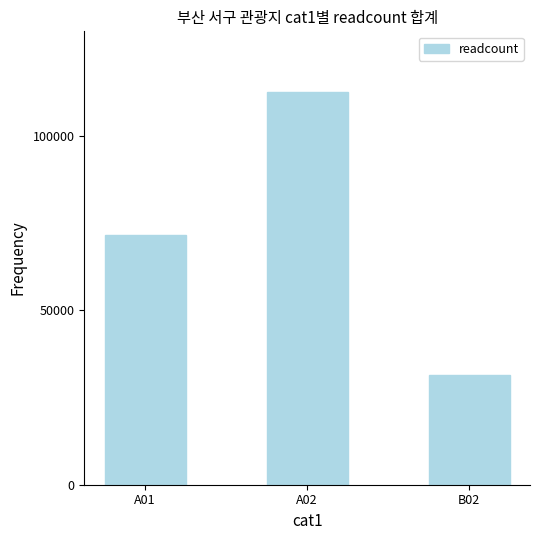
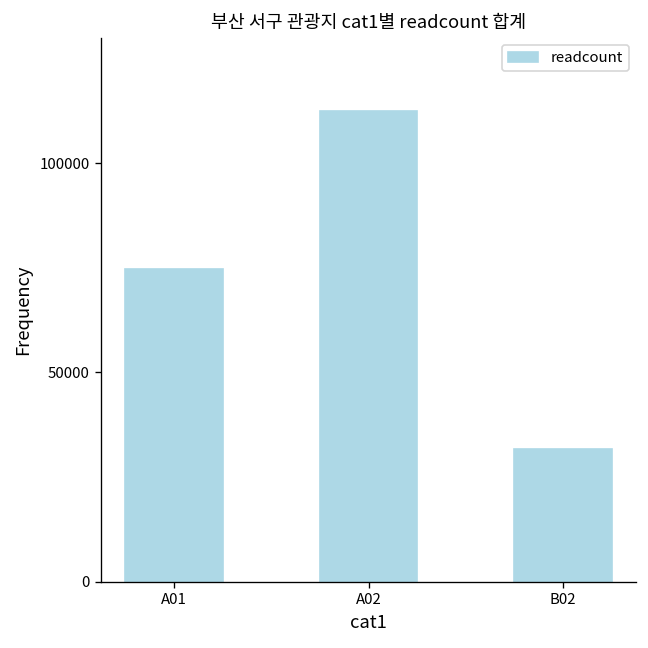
  {
-   "A01": 72000,
+   "A01": 75000,
    "A02": 113000,
    "B02": 32000
  }
